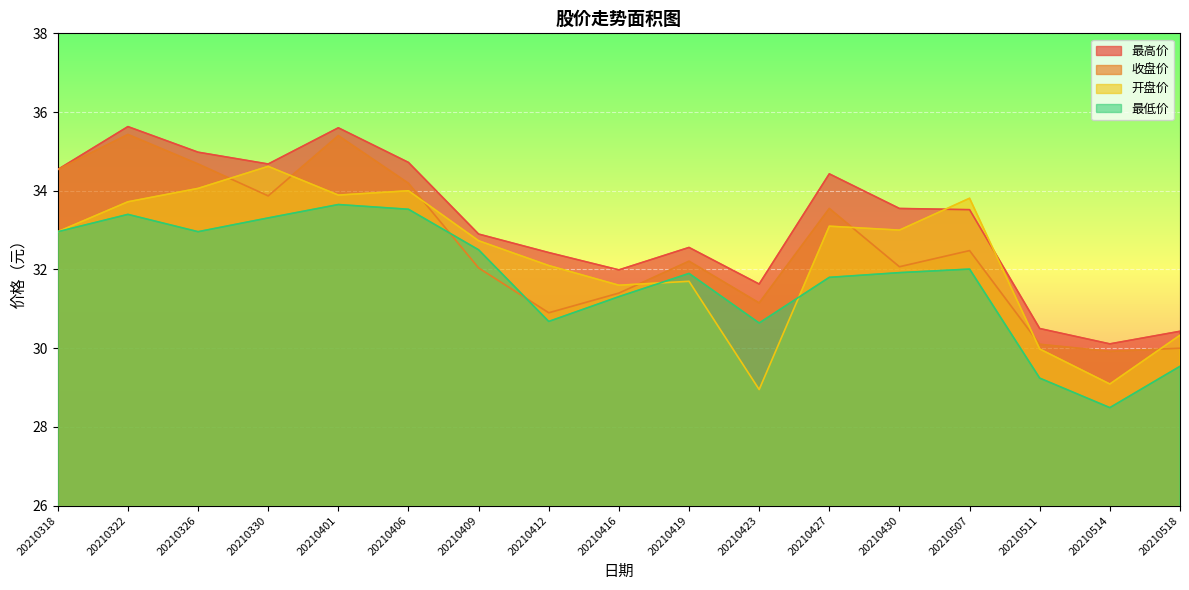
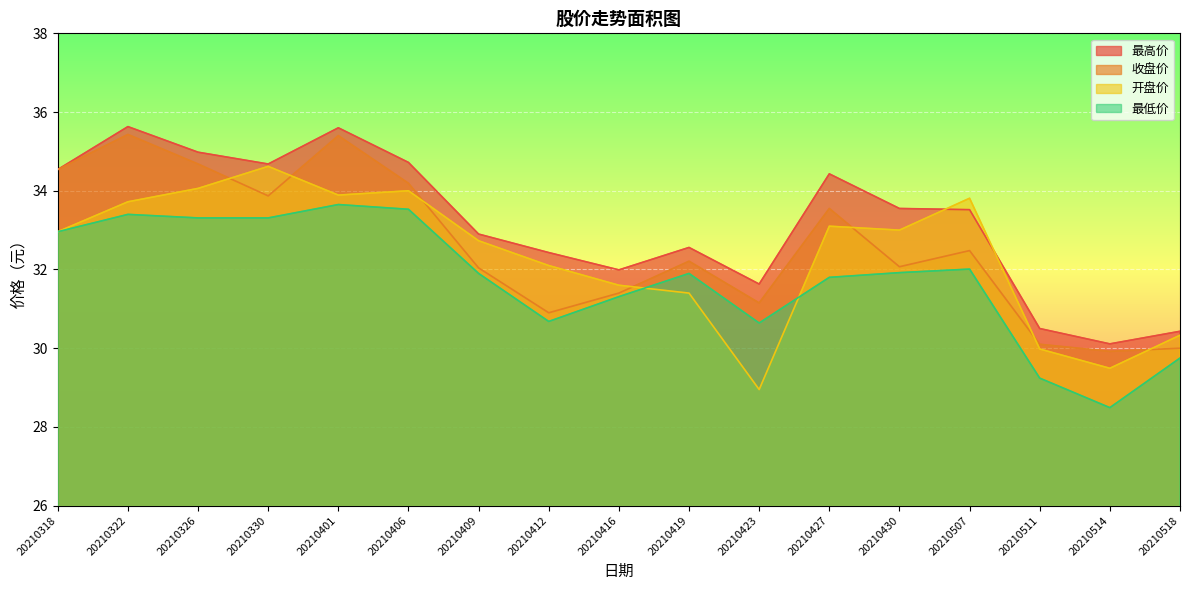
  {
    "开盘价": {
      "20210322": 33.7,
      "20210326": 34.1,
      "20210401": 33.9,
      "20210406": 34.0,
      "20210409": 32.7,
      "20210412": 32.1,
      "20210416": 31.6,
-     "20210419": 31.7,
+     "20210419": 31.4,
      "20210423": 29.0,
      "20210427": 33.1,
      "20210430": 33.0,
      "20210507": 33.8,
      "20210511": 30.0,
-     "20210514": 29.1,
+     "20210514": 29.5,
      "20210518": 30.3
    },
    "最低价": {
      "20210322": 33.4,
-     "20210326": 33.0,
+     "20210326": 33.3,
      "20210330": 33.3,
      "20210401": 33.7,
      "20210406": 33.5,
-     "20210409": 32.5,
+     "20210409": 31.9,
      "20210412": 30.7,
      "20210416": 31.3,
      "20210419": 31.9,
      "20210423": 30.6,
      "20210427": 31.8,
      "20210430": 31.9,
      "20210507": 32.0,
      "20210511": 29.2,
      "20210514": 28.5,
-     "20210518": 29.5
+     "20210518": 29.8
    }
  }
